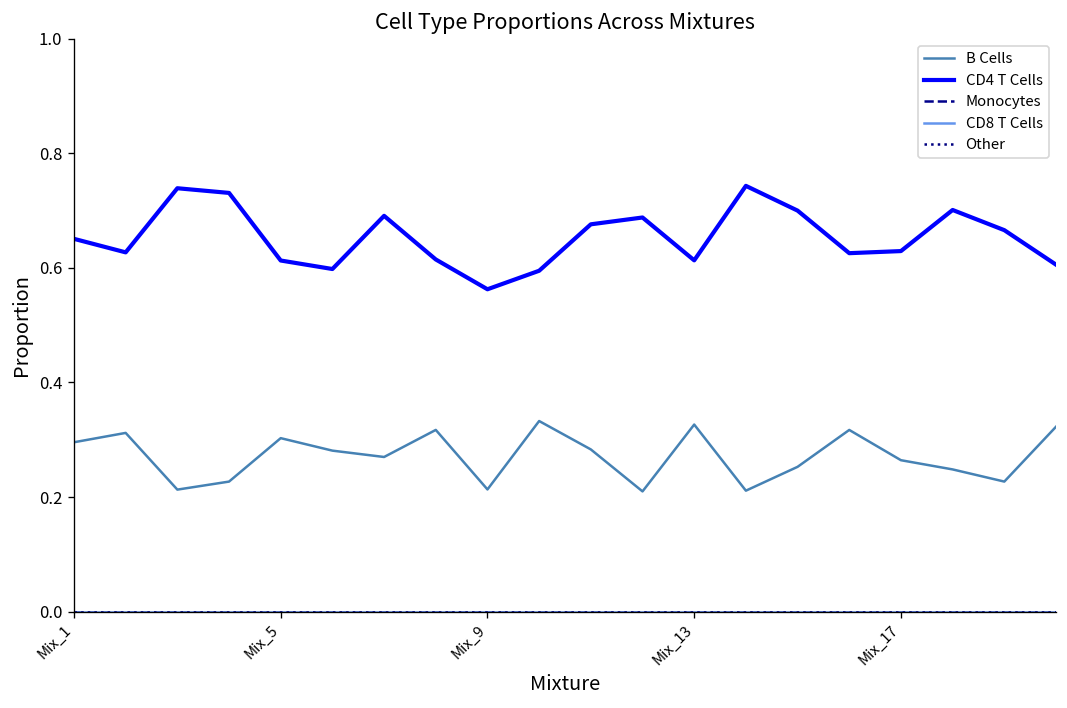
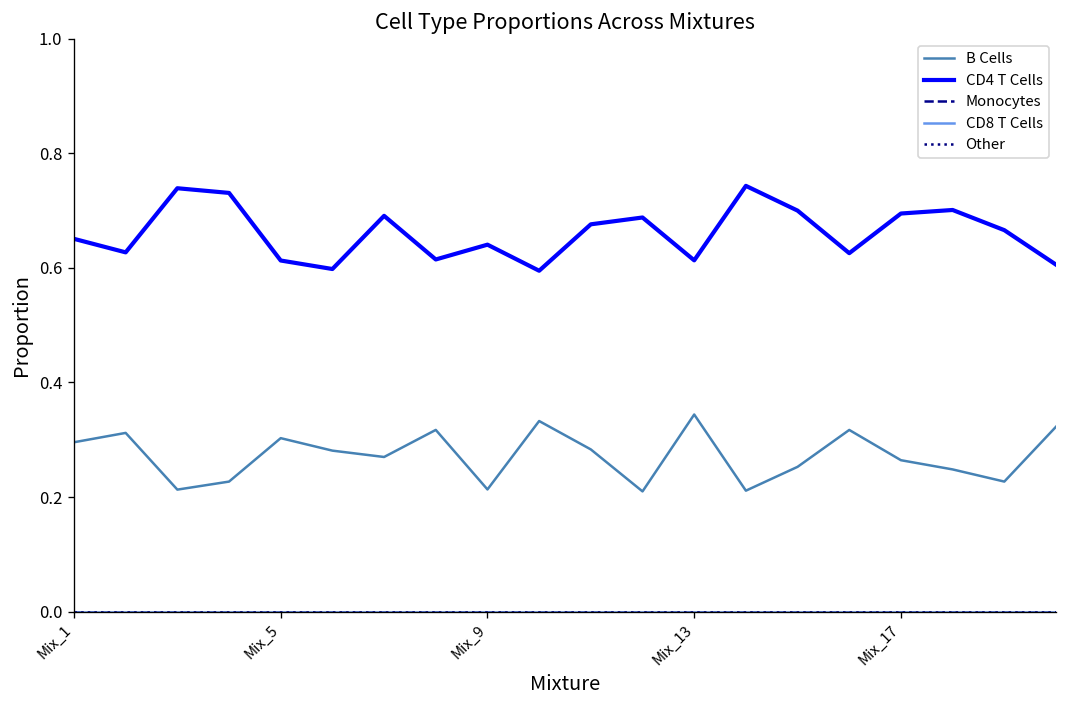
  {
    "B Cells": {
      "Mix_1": 0.30,
      "Mix_5": 0.30,
      "Mix_9": 0.21,
-     "Mix_13": 0.33,
+     "Mix_13": 0.34,
      "Mix_17": 0.26
    },
    "CD4 T Cells": {
      "Mix_1": 0.65,
      "Mix_5": 0.61,
-     "Mix_9": 0.56,
+     "Mix_9": 0.64,
      "Mix_13": 0.61,
-     "Mix_17": 0.63
+     "Mix_17": 0.69
    },
    "Other": {
      "Mix_1": 0.00,
      "Mix_5": 0.00,
      "Mix_9": 0.00,
      "Mix_13": 0.00,
      "Mix_17": 0.00
    }
  }
